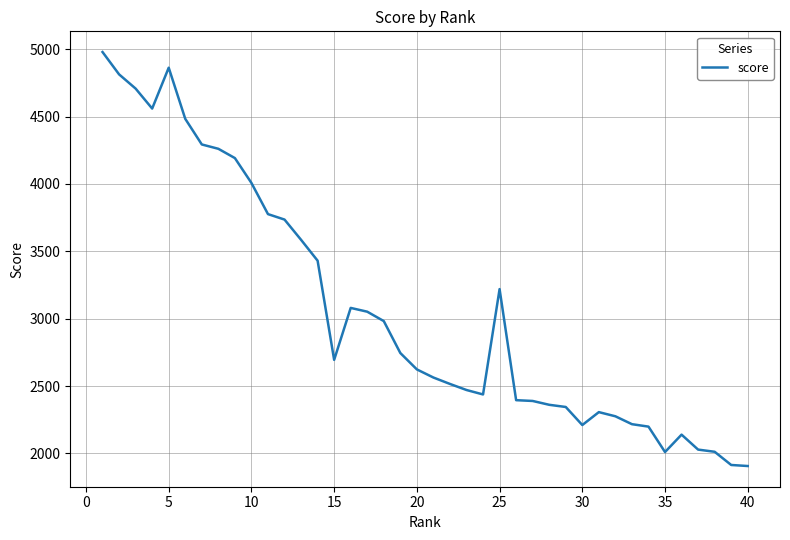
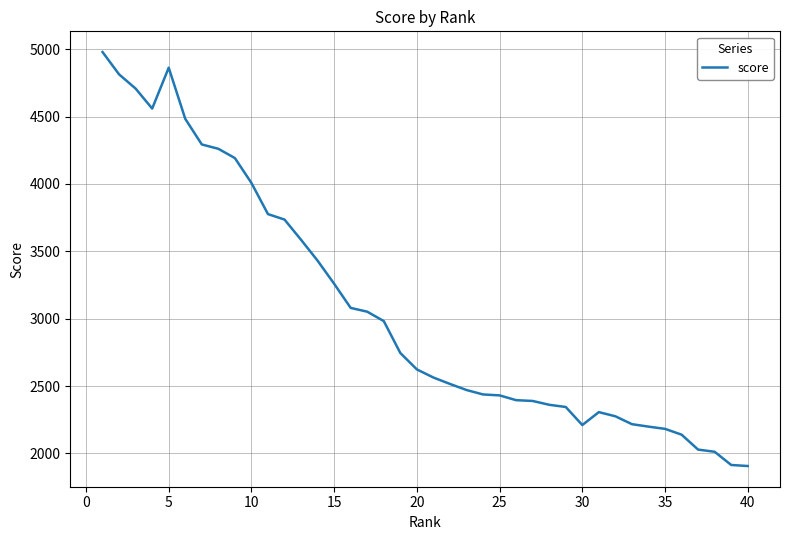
  {
    "5": 4860,
    "10": 4010,
-   "15": 2690,
+   "15": 3260,
    "20": 2620,
-   "25": 3220,
+   "25": 2430,
    "30": 2210,
-   "35": 2010,
+   "35": 2180,
    "40": 1910
  }
